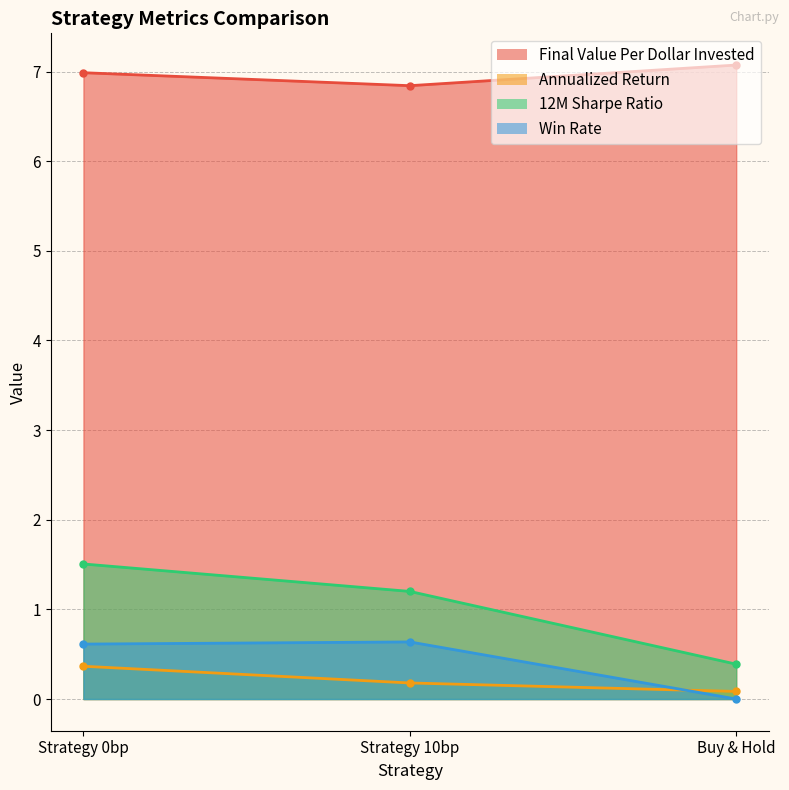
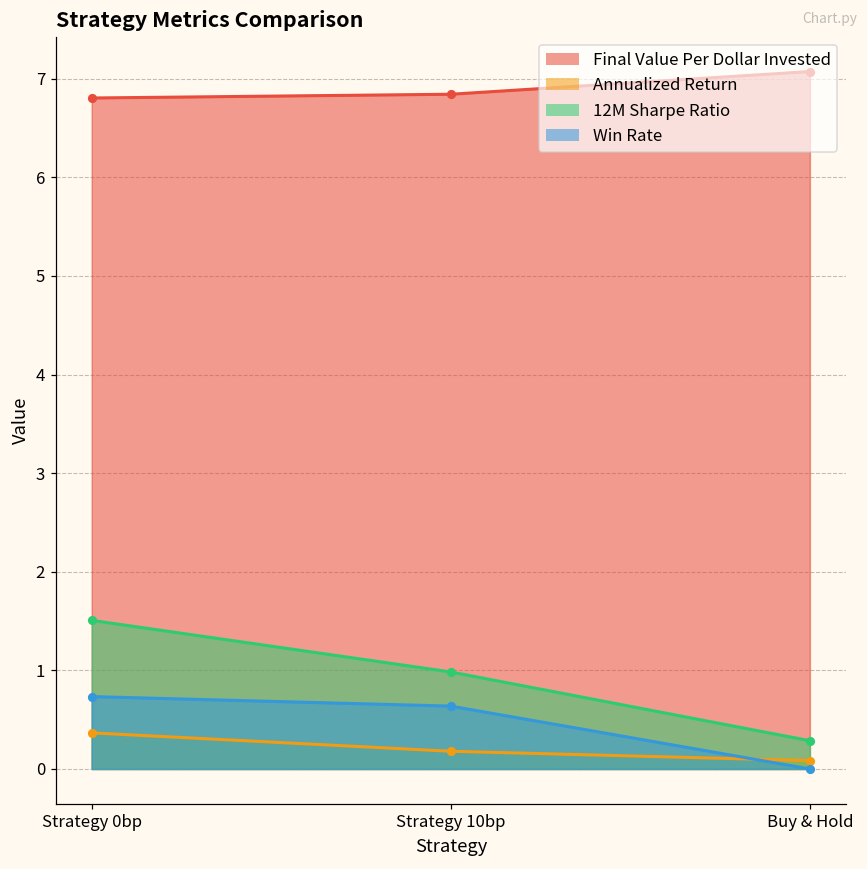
  {
    "Final Value Per Dollar Invested": {
-     "Strategy 0bp": 7.0,
+     "Strategy 0bp": 6.8,
      "Strategy 10bp": 6.8
    },
    "Annualized Return": {
      "Strategy 0bp": 0.4,
      "Strategy 10bp": 0.2,
      "Buy & Hold": 0.1
    },
    "12M Sharpe Ratio": {
      "Strategy 0bp": 1.5,
-     "Strategy 10bp": 1.2,
-     "Buy & Hold": 0.4
+     "Strategy 10bp": 1.0,
+     "Buy & Hold": 0.3
    },
    "Win Rate": {
-     "Strategy 0bp": 0.6,
+     "Strategy 0bp": 0.7,
      "Strategy 10bp": 0.6,
      "Buy & Hold": 0.0
    }
  }
